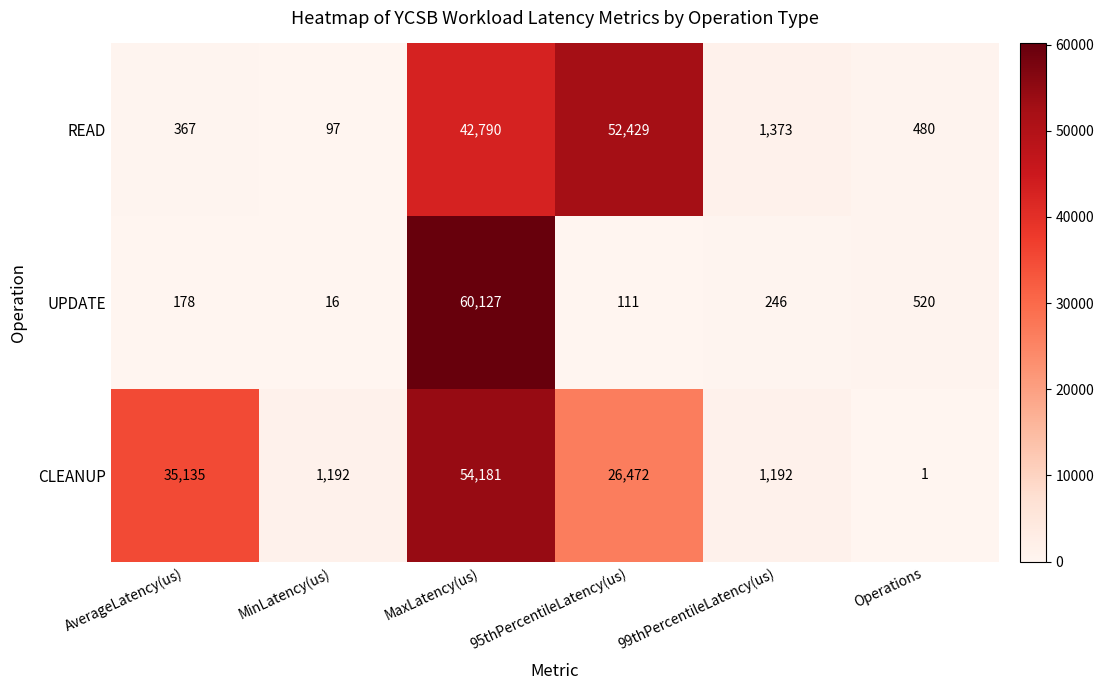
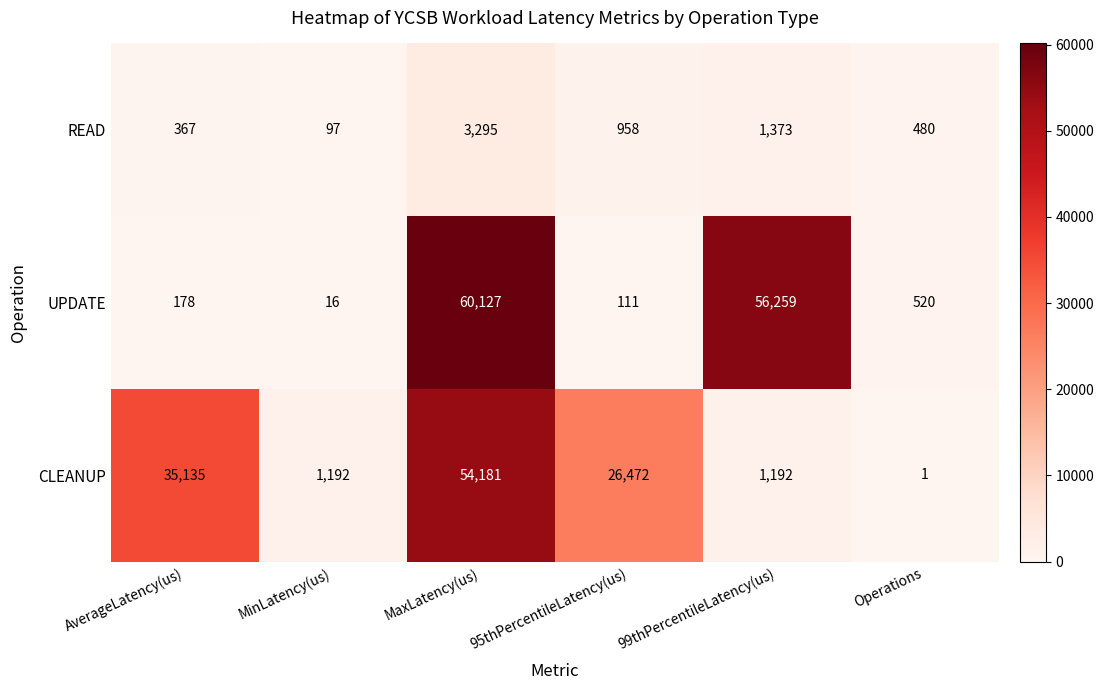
  {
    "READ": {
      "AverageLatency(us)": "367",
      "MinLatency(us)": "97",
-     "MaxLatency(us)": "42,790",
-     "95thPercentileLatency(us)": "52,429",
+     "MaxLatency(us)": "3,295",
+     "95thPercentileLatency(us)": "958",
      "99thPercentileLatency(us)": "1,373",
      "Operations": "480"
    },
    "UPDATE": {
      "AverageLatency(us)": "178",
      "MinLatency(us)": "16",
      "MaxLatency(us)": "60,127",
      "95thPercentileLatency(us)": "111",
-     "99thPercentileLatency(us)": "246",
+     "99thPercentileLatency(us)": "56,259",
      "Operations": "520"
    },
    "CLEANUP": {
      "AverageLatency(us)": "35,135",
      "MinLatency(us)": "1,192",
      "MaxLatency(us)": "54,181",
      "95thPercentileLatency(us)": "26,472",
      "99thPercentileLatency(us)": "1,192",
      "Operations": "1"
    }
  }
